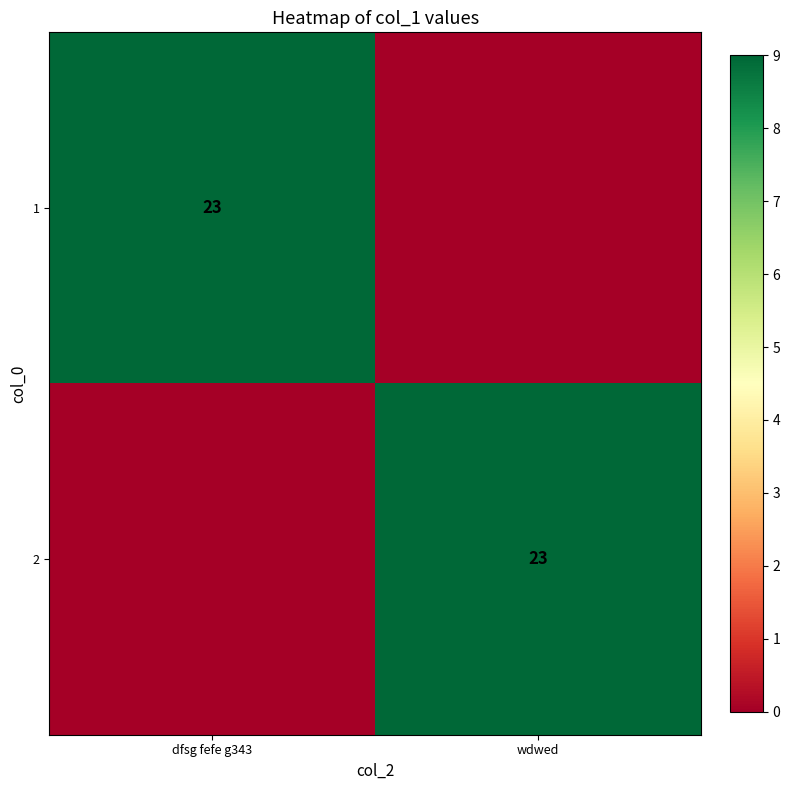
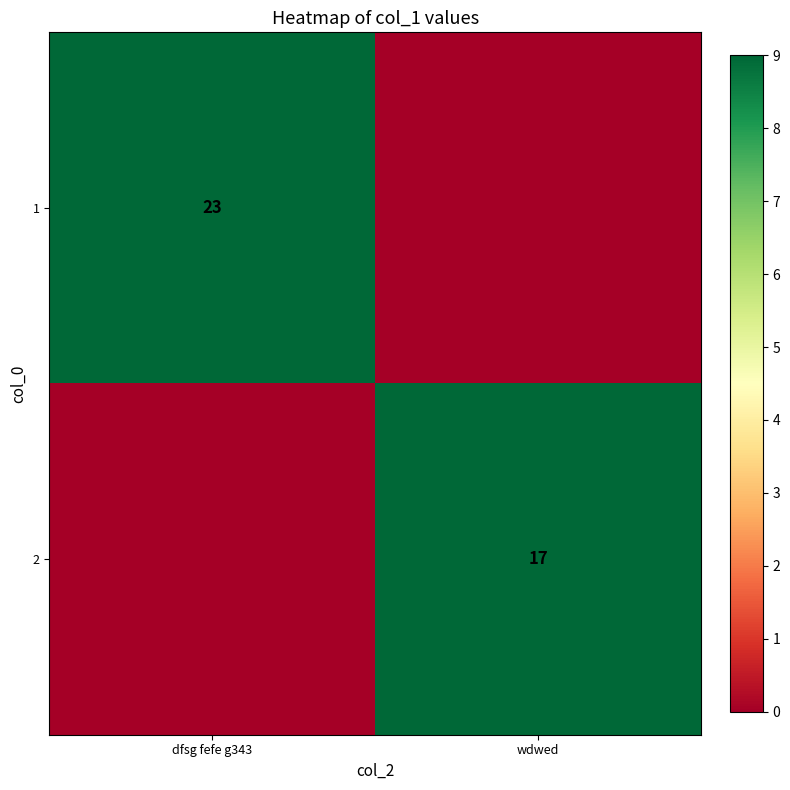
  {
    "1": {
      "dfsg fefe g343": 23
    },
    "2": {
-     "wdwed": 23
+     "wdwed": 17
    }
  }
